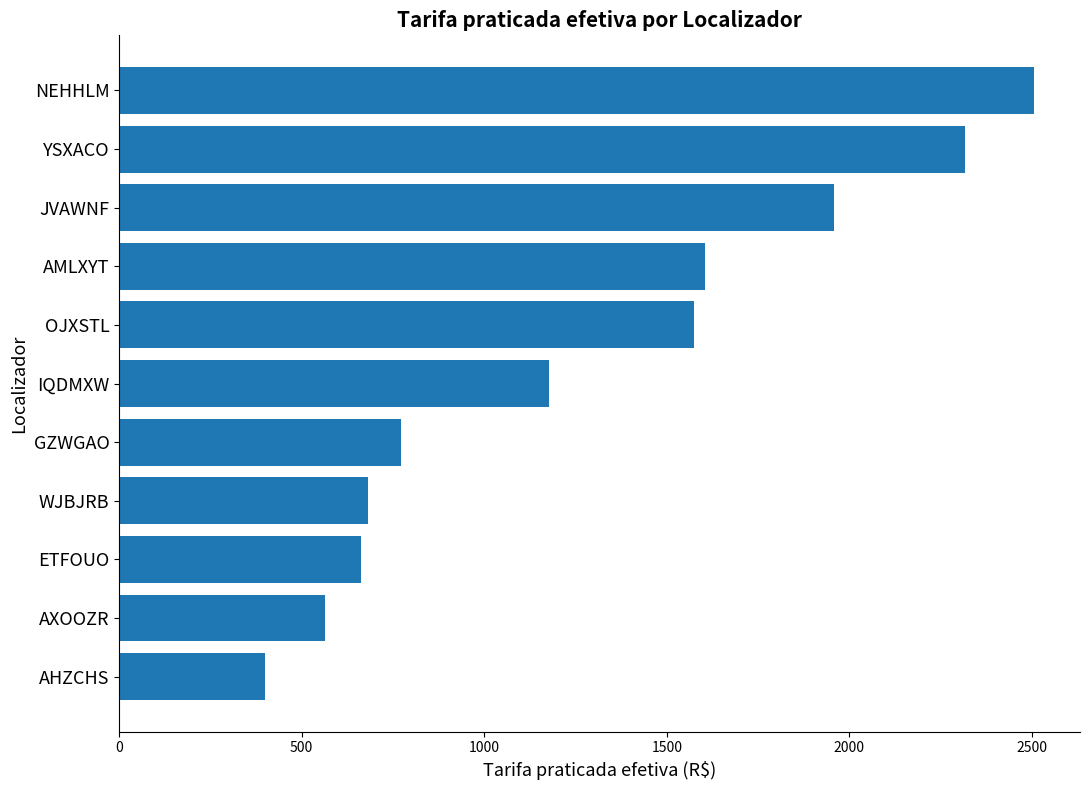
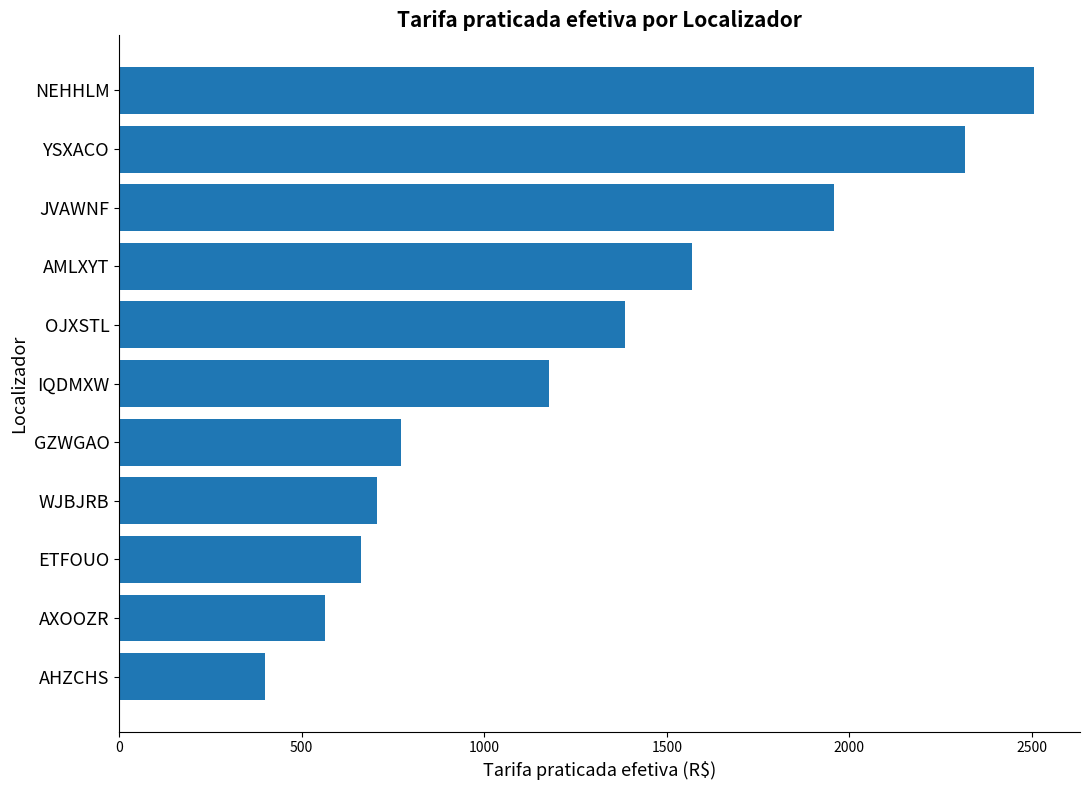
  {
    "NEHHLM": 2510,
    "YSXACO": 2320,
    "JVAWNF": 1960,
-   "AMLXYT": 1610,
-   "OJXSTL": 1570,
+   "AMLXYT": 1570,
+   "OJXSTL": 1390,
    "IQDMXW": 1180,
    "GZWGAO": 770,
-   "WJBJRB": 680,
+   "WJBJRB": 710,
    "ETFOUO": 660,
    "AXOOZR": 560,
    "AHZCHS": 400
  }
